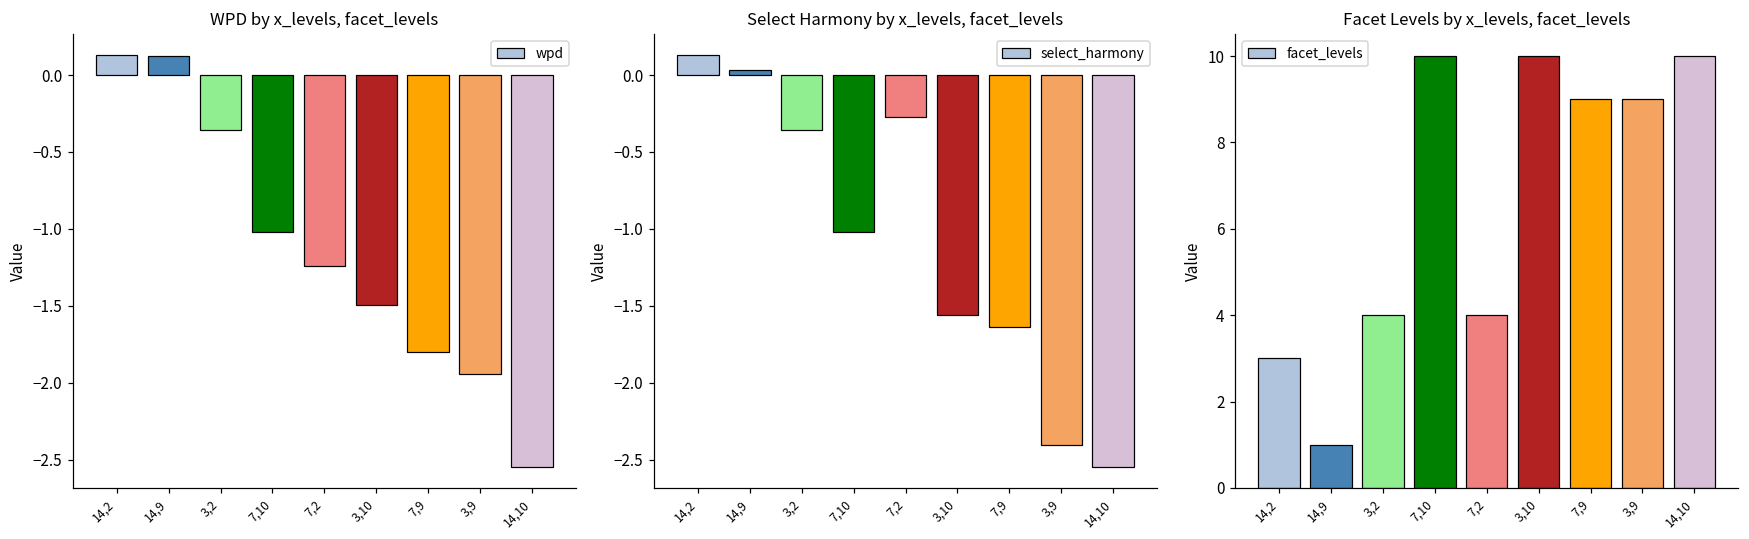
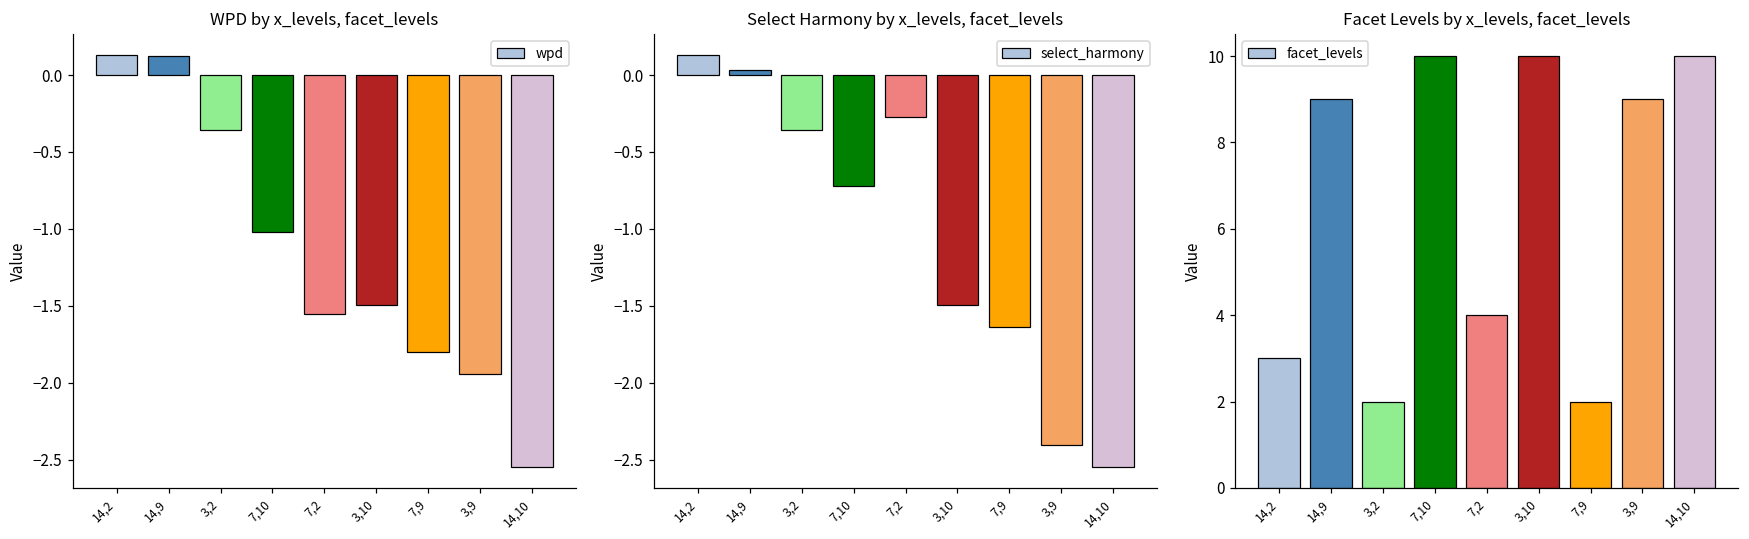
  {
    "WPD by x_levels, facet_levels": {
      "14,2": 0.13,
      "14,9": 0.12,
      "3,2": -0.36,
      "7,10": -1.02,
-     "7,2": -1.24,
+     "7,2": -1.56,
      "3,10": -1.50,
      "7,9": -1.80,
      "3,9": -1.95,
      "14,10": -2.55
    },
    "Select Harmony by x_levels, facet_levels": {
      "14,2": 0.13,
      "14,9": 0.03,
      "3,2": -0.36,
-     "7,10": -1.02,
+     "7,10": -0.72,
      "7,2": -0.27,
-     "3,10": -1.56,
+     "3,10": -1.50,
      "7,9": -1.64,
      "3,9": -2.40,
      "14,10": -2.55
    },
    "Facet Levels by x_levels, facet_levels": {
      "14,2": 3,
-     "14,9": 1,
-     "3,2": 4,
+     "14,9": 9,
+     "3,2": 2,
      "7,10": 10,
      "7,2": 4,
      "3,10": 10,
-     "7,9": 9,
+     "7,9": 2,
      "3,9": 9,
      "14,10": 10
    }
  }
